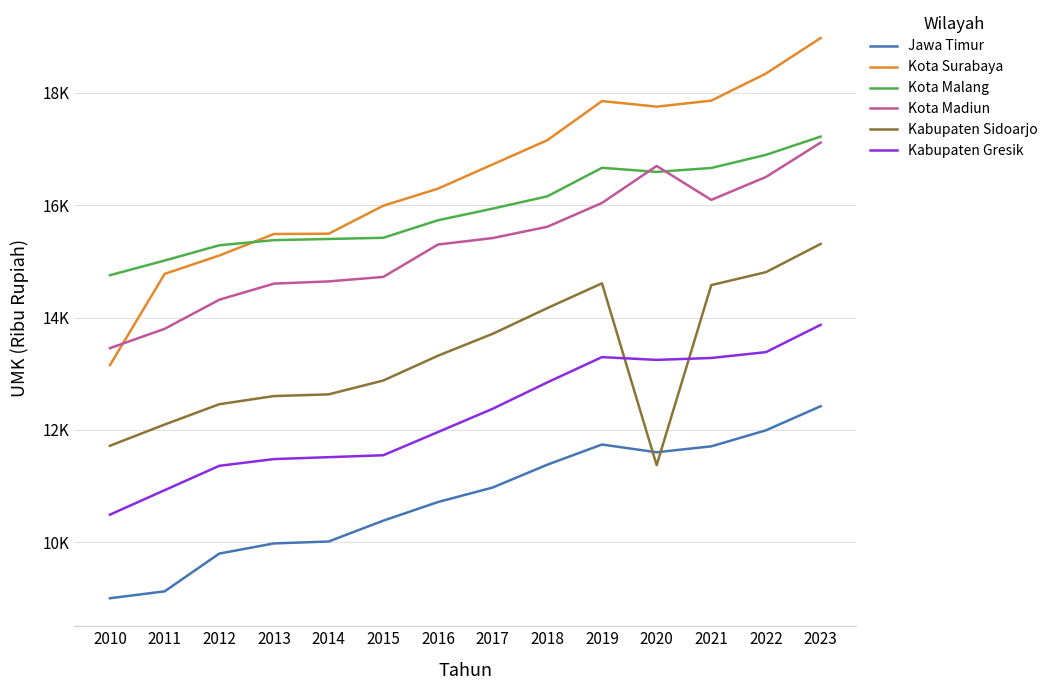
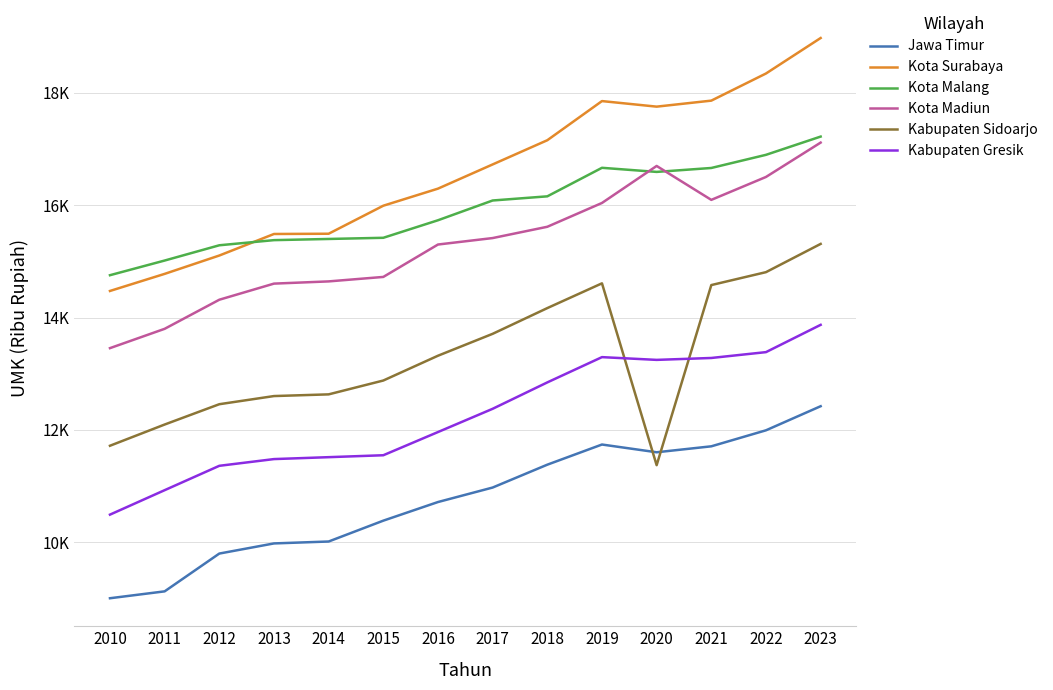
  {
    "Jawa Timur": {
      "2010": 9000,
      "2011": 9100,
      "2012": 9800,
      "2013": 10000,
      "2014": 10000,
      "2015": 10400,
      "2016": 10700,
      "2017": 11000,
      "2018": 11400,
      "2019": 11700,
      "2020": 11600,
      "2021": 11700,
      "2022": 12000,
      "2023": 12400
    },
    "Kota Surabaya": {
-     "2010": 13200,
+     "2010": 14500,
      "2011": 14800,
      "2012": 15100,
      "2013": 15500,
      "2014": 15500,
      "2015": 16000,
      "2016": 16300,
      "2017": 16700,
      "2018": 17200,
      "2019": 17900,
      "2020": 17800,
      "2021": 17900,
      "2022": 18300,
      "2023": 19000
    },
    "Kota Malang": {
      "2010": 14800,
      "2011": 15000,
      "2012": 15300,
      "2013": 15400,
      "2014": 15400,
      "2015": 15400,
      "2016": 15700,
-     "2017": 15900,
+     "2017": 16100,
      "2018": 16200,
      "2019": 16700,
      "2020": 16600,
      "2021": 16700,
      "2022": 16900,
      "2023": 17200
    },
    "Kota Madiun": {
      "2010": 13500,
      "2011": 13800,
      "2012": 14300,
      "2013": 14600,
      "2014": 14600,
      "2015": 14700,
      "2016": 15300,
      "2017": 15400,
      "2018": 15600,
      "2019": 16000,
      "2020": 16700,
      "2021": 16100,
      "2022": 16500,
      "2023": 17100
    },
    "Kabupaten Sidoarjo": {
      "2010": 11700,
      "2011": 12100,
      "2012": 12500,
      "2013": 12600,
      "2014": 12600,
      "2015": 12900,
      "2016": 13300,
      "2017": 13700,
      "2018": 14200,
      "2019": 14600,
      "2020": 11400,
      "2021": 14600,
      "2022": 14800,
      "2023": 15300
    },
    "Kabupaten Gresik": {
      "2010": 10500,
      "2011": 10900,
      "2012": 11400,
      "2013": 11500,
      "2014": 11500,
      "2015": 11500,
      "2016": 12000,
      "2017": 12400,
      "2018": 12800,
      "2019": 13300,
      "2020": 13200,
      "2021": 13300,
      "2022": 13400,
      "2023": 13900
    }
  }
